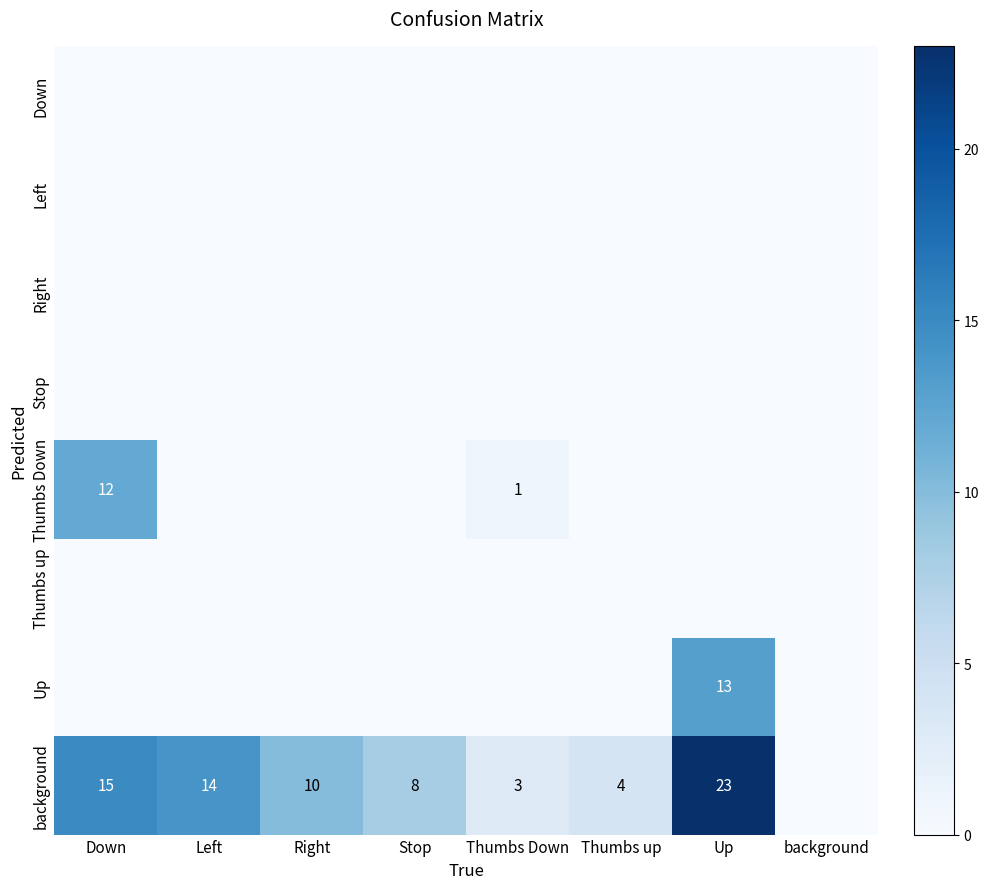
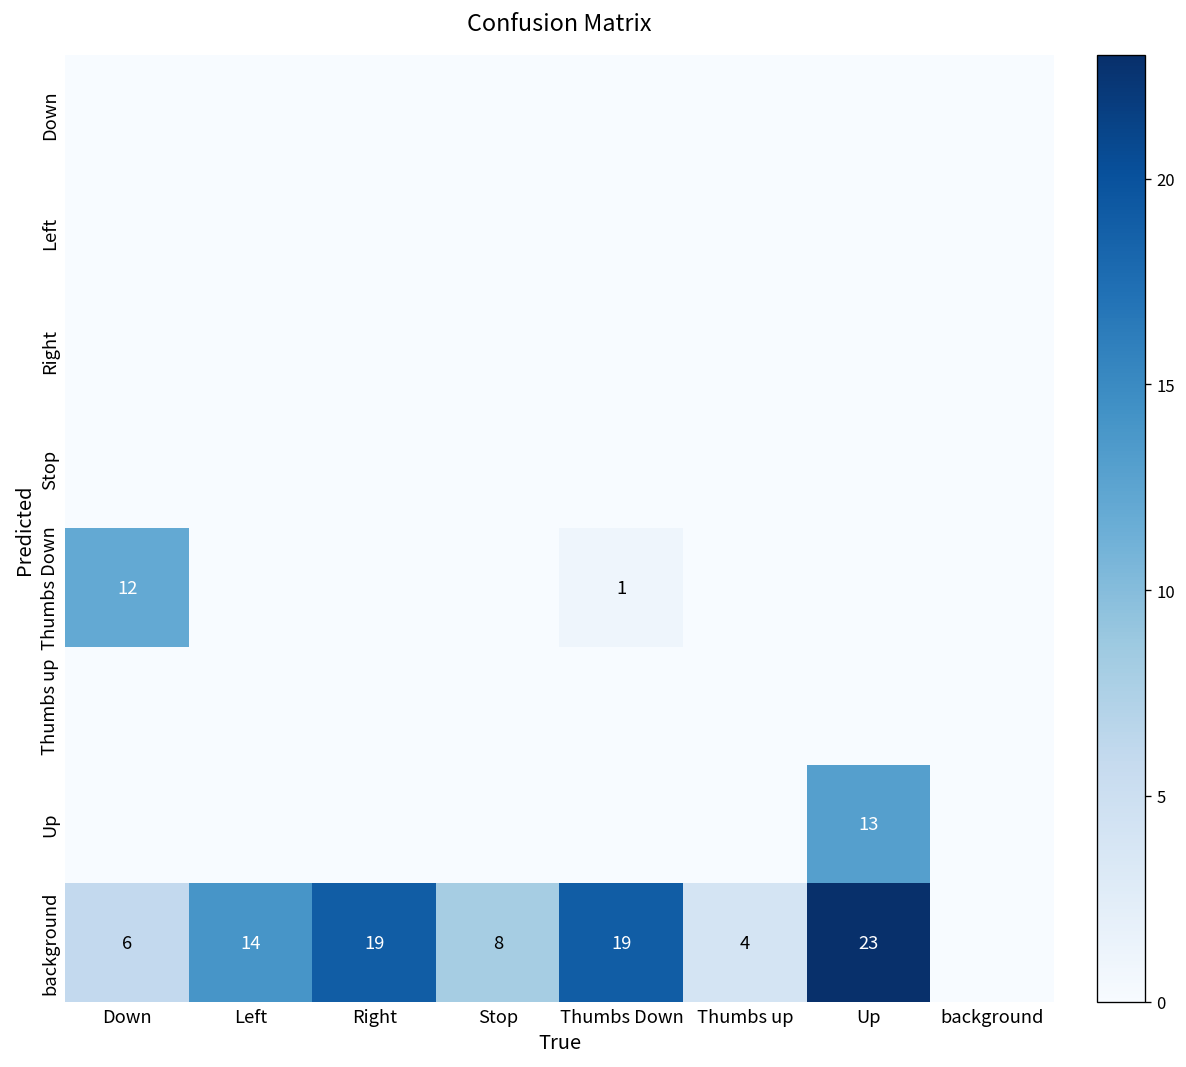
  {
    "Thumbs Down": {
      "Down": 12,
      "Thumbs Down": 1
    },
    "Up": {
      "Up": 13
    },
    "background": {
-     "Down": 15,
+     "Down": 6,
      "Left": 14,
-     "Right": 10,
+     "Right": 19,
      "Stop": 8,
-     "Thumbs Down": 3,
+     "Thumbs Down": 19,
      "Thumbs up": 4,
      "Up": 23
    }
  }
